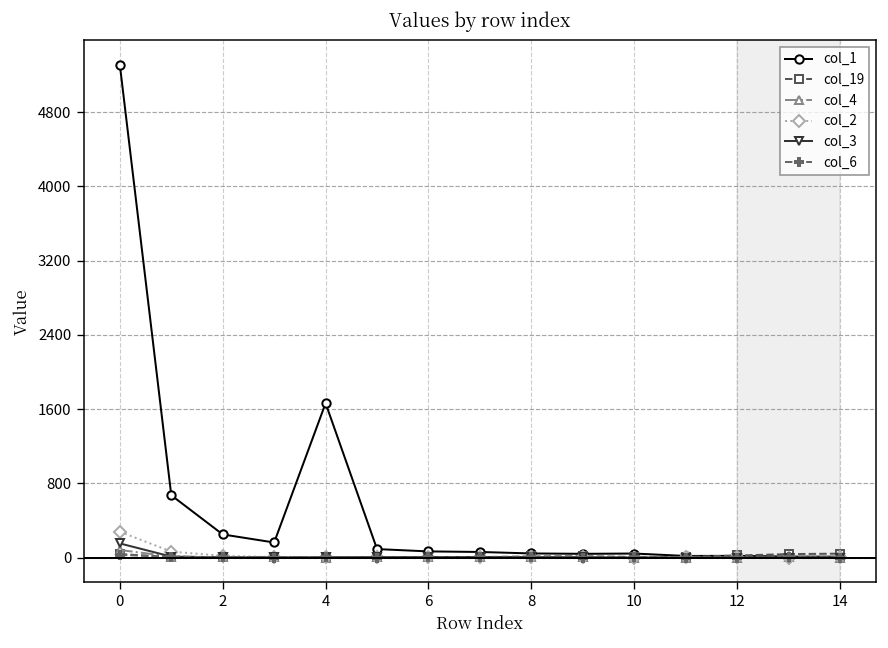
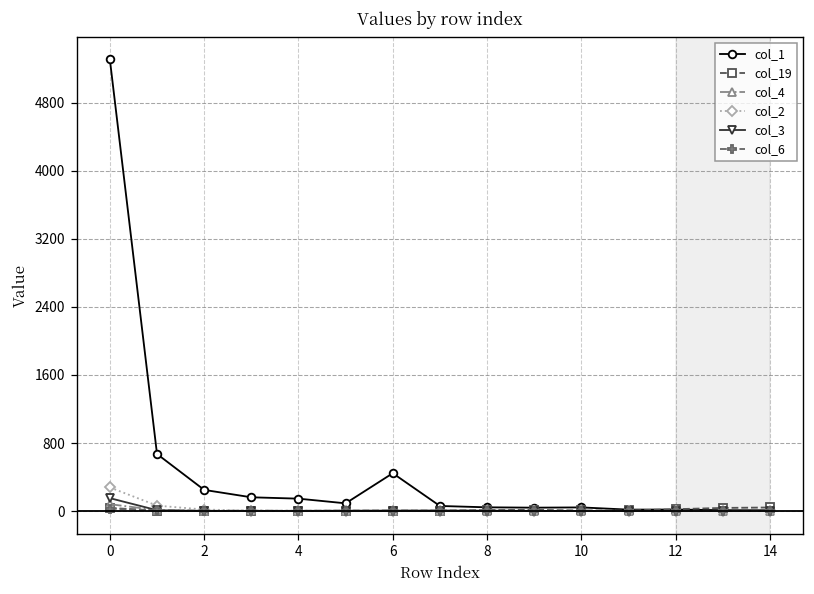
  {
    "col_1": {
      "0": 5300,
      "2": 200,
-     "4": 1700,
-     "6": 100,
+     "4": 100,
+     "6": 400,
      "10": 0
    }
  }
